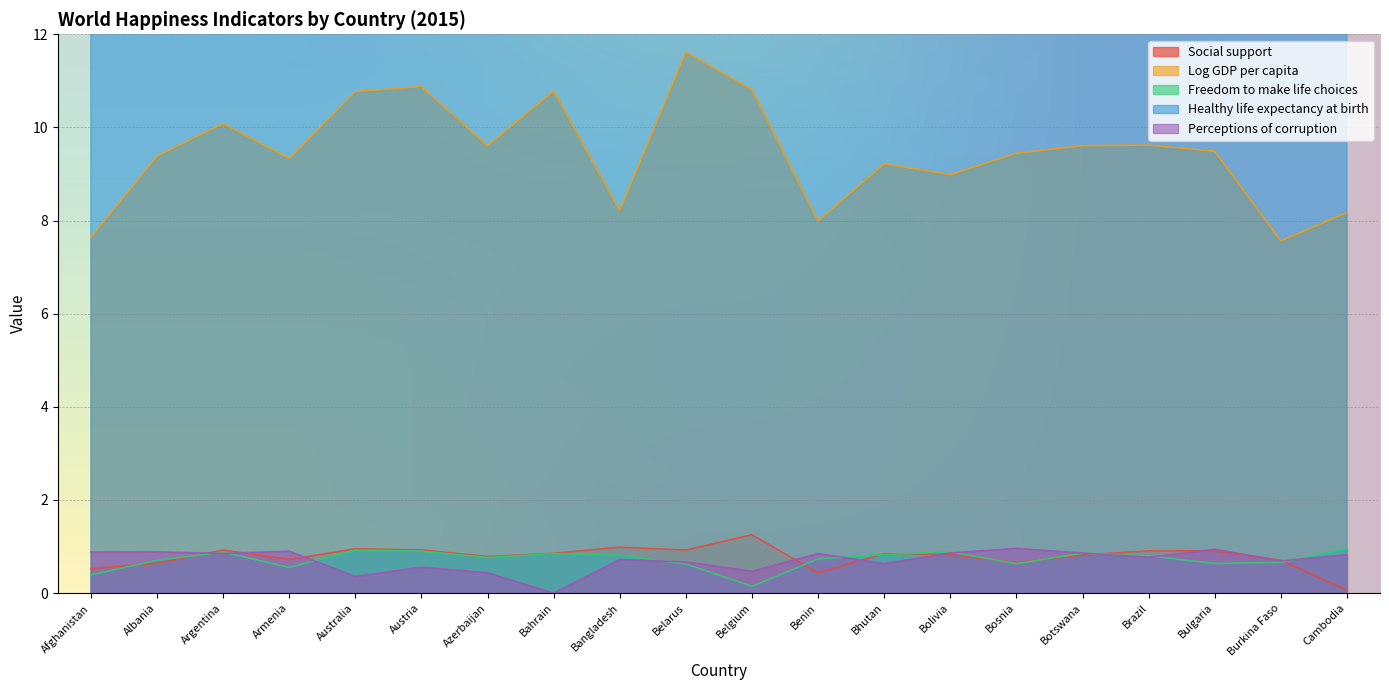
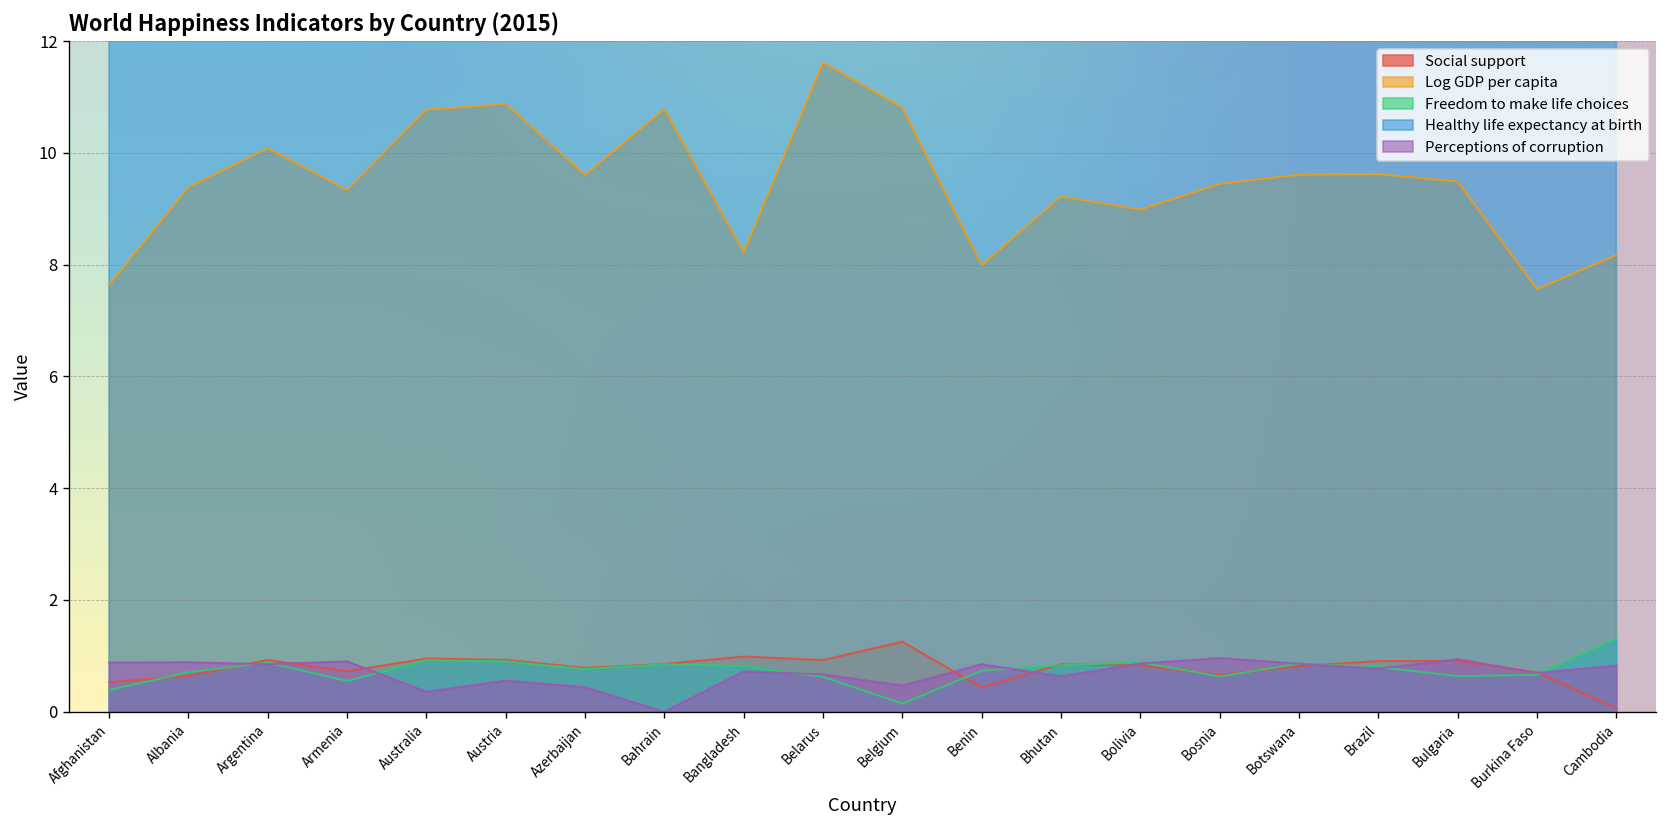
  {
    "Social support": {
      "Afghanistan": 0.5,
      "Albania": 0.6,
      "Armenia": 0.7,
      "Bangladesh": 1.0,
      "Belarus": 0.9,
      "Belgium": 1.3,
      "Benin": 0.4,
      "Brazil": 0.9,
      "Cambodia": 0.1
    },
    "Log GDP per capita": {
      "Afghanistan": 7.6,
      "Albania": 9.4,
      "Argentina": 10.1,
      "Armenia": 9.3,
      "Australia": 10.8,
      "Austria": 10.9,
      "Azerbaijan": 9.6,
      "Bahrain": 10.8,
      "Bangladesh": 8.2,
      "Belarus": 11.6,
      "Belgium": 10.8,
      "Benin": 8.0,
      "Bhutan": 9.2,
      "Bolivia": 9.0,
      "Bosnia": 9.4,
      "Botswana": 9.6,
      "Brazil": 9.6,
      "Bulgaria": 9.5,
      "Burkina Faso": 7.6,
      "Cambodia": 8.2
    },
    "Freedom to make life choices": {
      "Afghanistan": 0.4,
      "Albania": 0.7,
      "Armenia": 0.6,
      "Bangladesh": 0.8,
      "Belgium": 0.1,
      "Benin": 0.7,
      "Bulgaria": 0.6,
-     "Cambodia": 1.0
+     "Cambodia": 1.3
    },
    "Perceptions of corruption": {
      "Afghanistan": 0.9,
      "Albania": 0.9,
      "Armenia": 0.9,
      "Australia": 0.4,
      "Austria": 0.6,
      "Azerbaijan": 0.4,
      "Bahrain": 0.0,
      "Bangladesh": 0.7,
      "Belgium": 0.5,
      "Benin": 0.9,
      "Bhutan": 0.6,
      "Bosnia": 1.0,
      "Cambodia": 0.8
    }
  }
